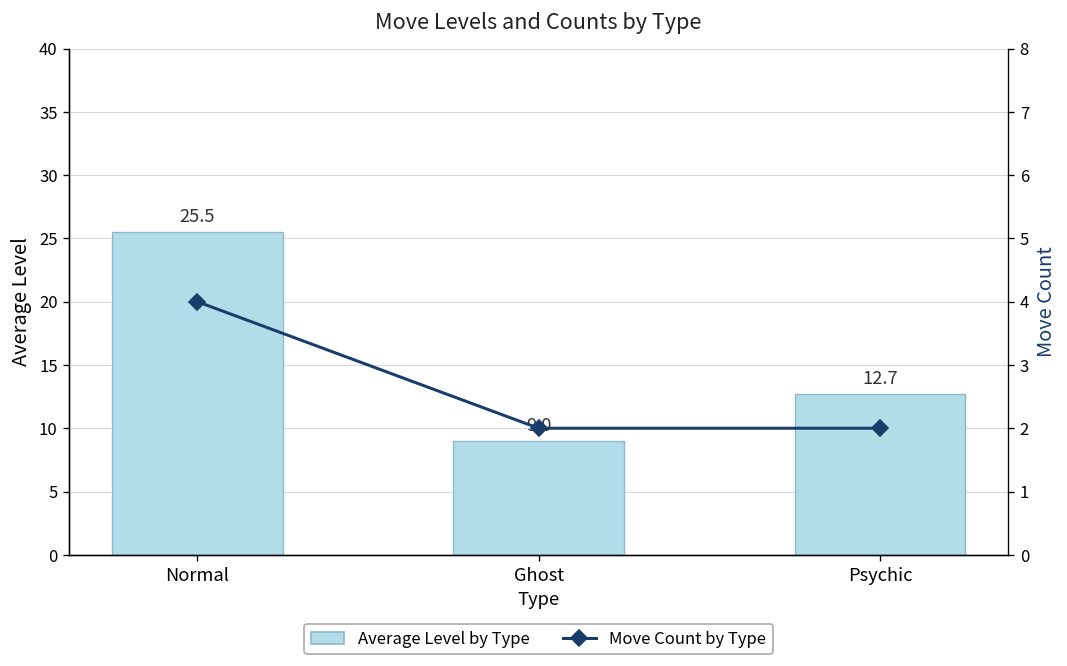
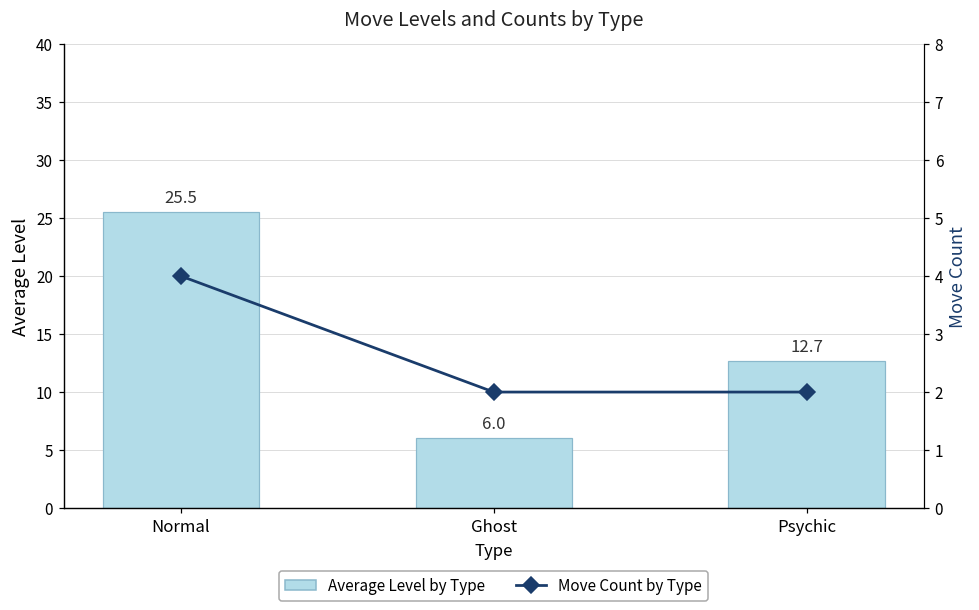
  {
    "Average Level by Type": {
      "Normal": 25.5,
-     "Ghost": 9.0,
+     "Ghost": 6.0,
      "Psychic": 12.7
    }
  }
